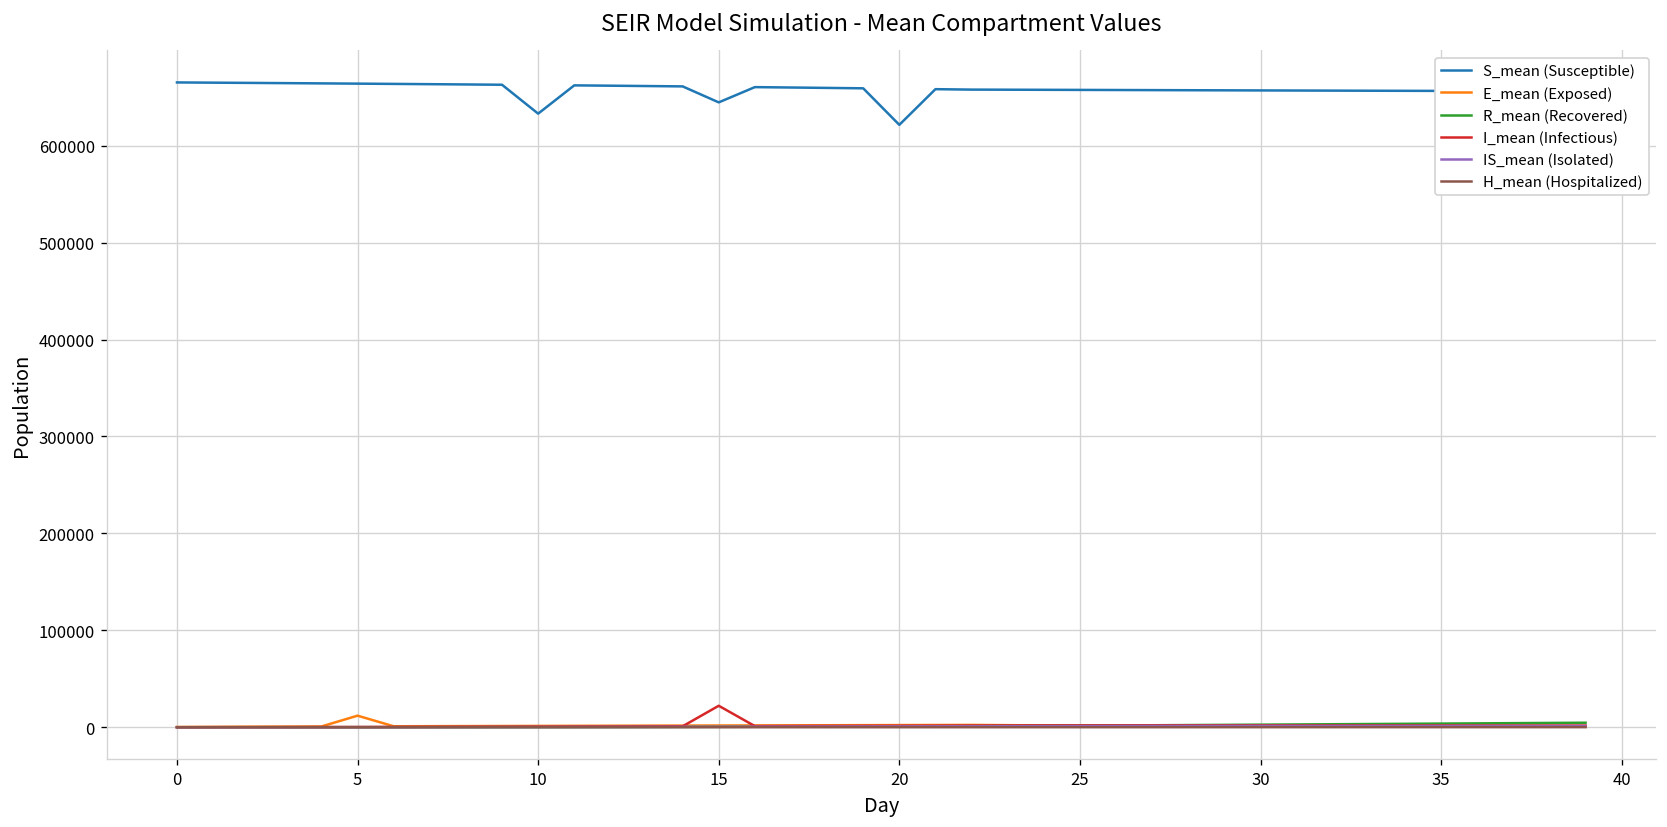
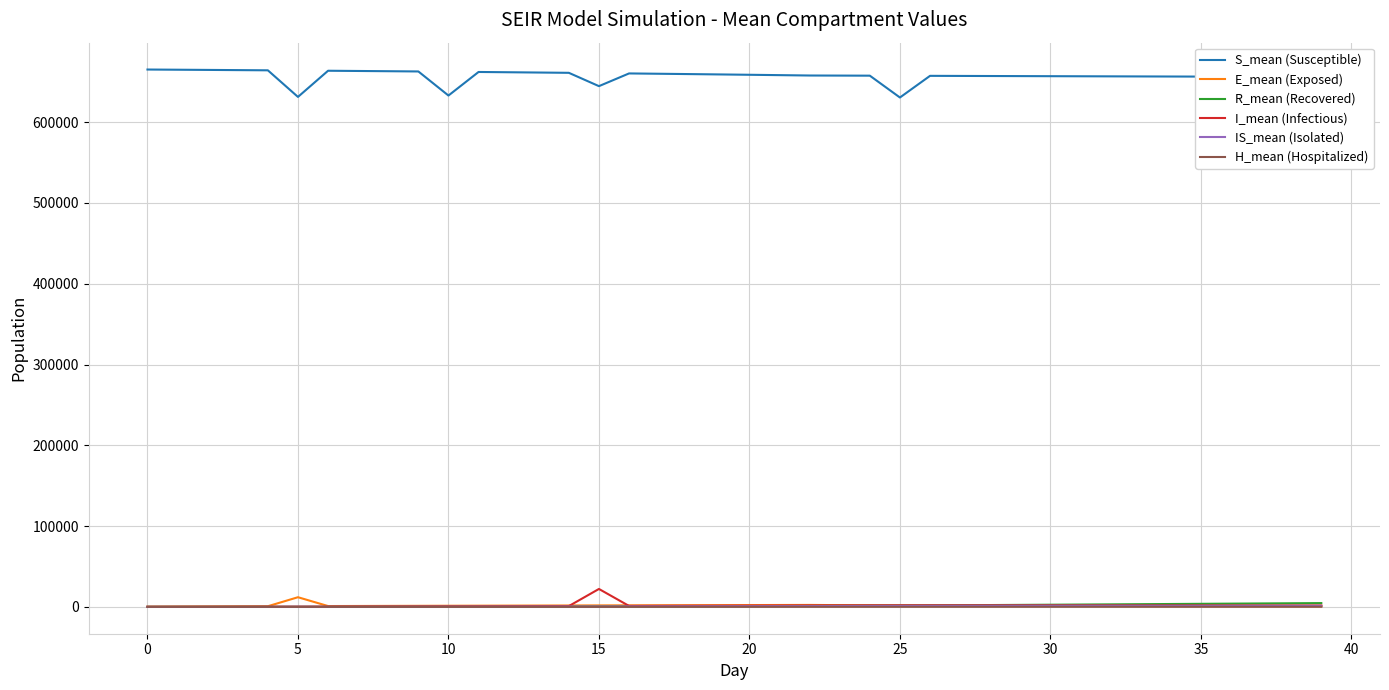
  {
    "S_mean (Susceptible)": {
      "0": 670000,
-     "5": 660000,
+     "5": 630000,
      "10": 630000,
      "15": 640000,
-     "20": 620000,
-     "25": 660000,
+     "20": 660000,
+     "25": 630000,
      "30": 660000
    },
    "E_mean (Exposed)": {
      "5": 10000
    },
    "I_mean (Infectious)": {
      "15": 20000
    }
  }
